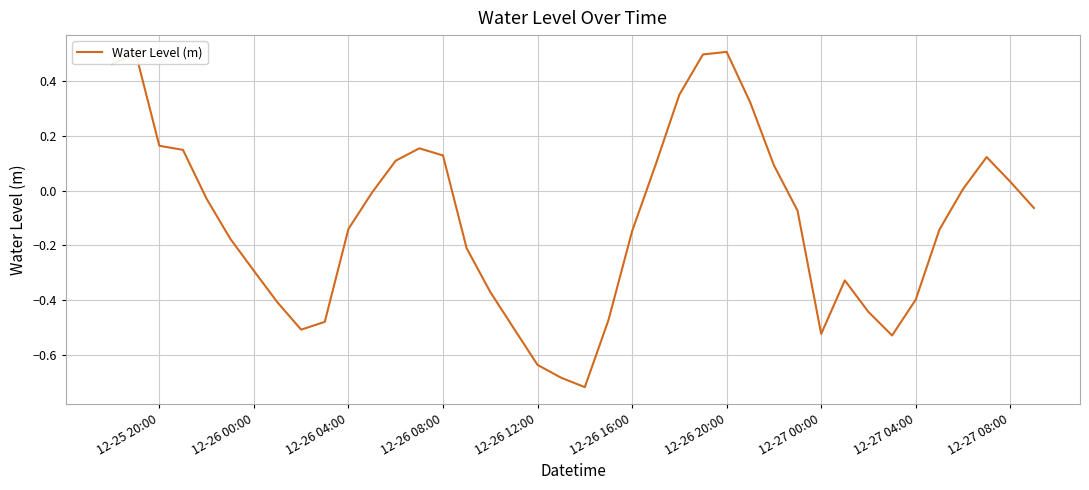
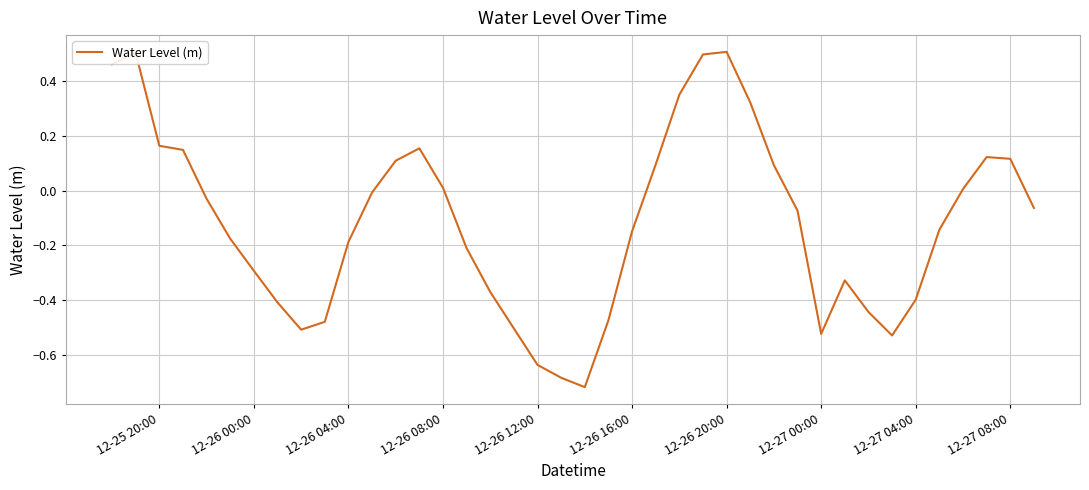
  {
    "12-25 20:00": 0.16,
    "12-26 00:00": -0.29,
-   "12-26 04:00": -0.14,
-   "12-26 08:00": 0.13,
+   "12-26 04:00": -0.19,
+   "12-26 08:00": 0.01,
    "12-26 12:00": -0.64,
    "12-26 16:00": -0.15,
    "12-26 20:00": 0.51,
    "12-27 00:00": -0.52,
    "12-27 04:00": -0.40,
-   "12-27 08:00": 0.03
+   "12-27 08:00": 0.12
  }
